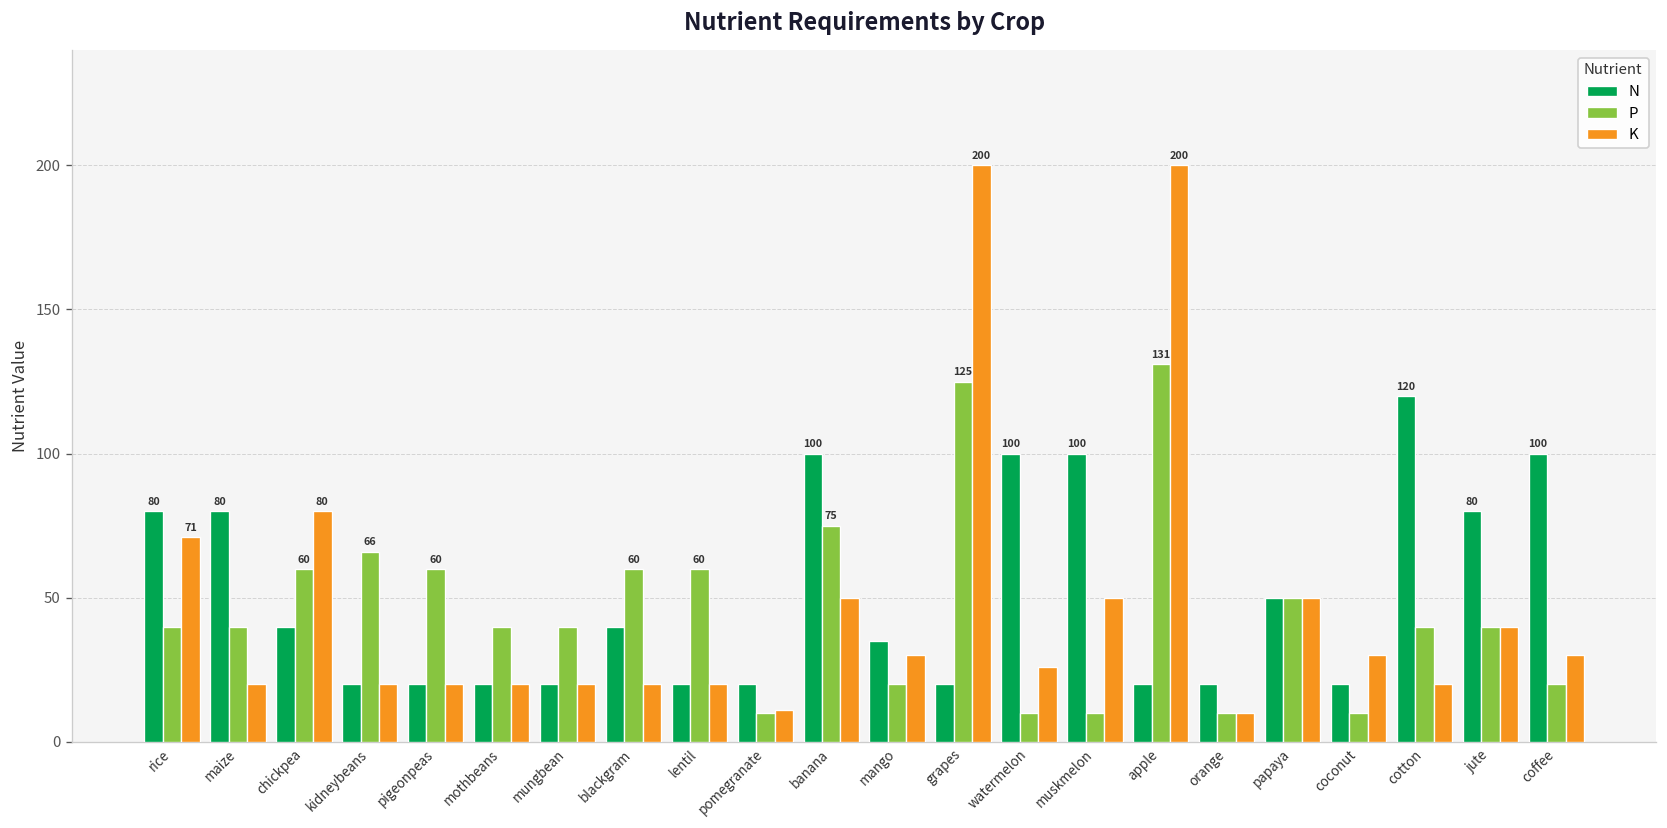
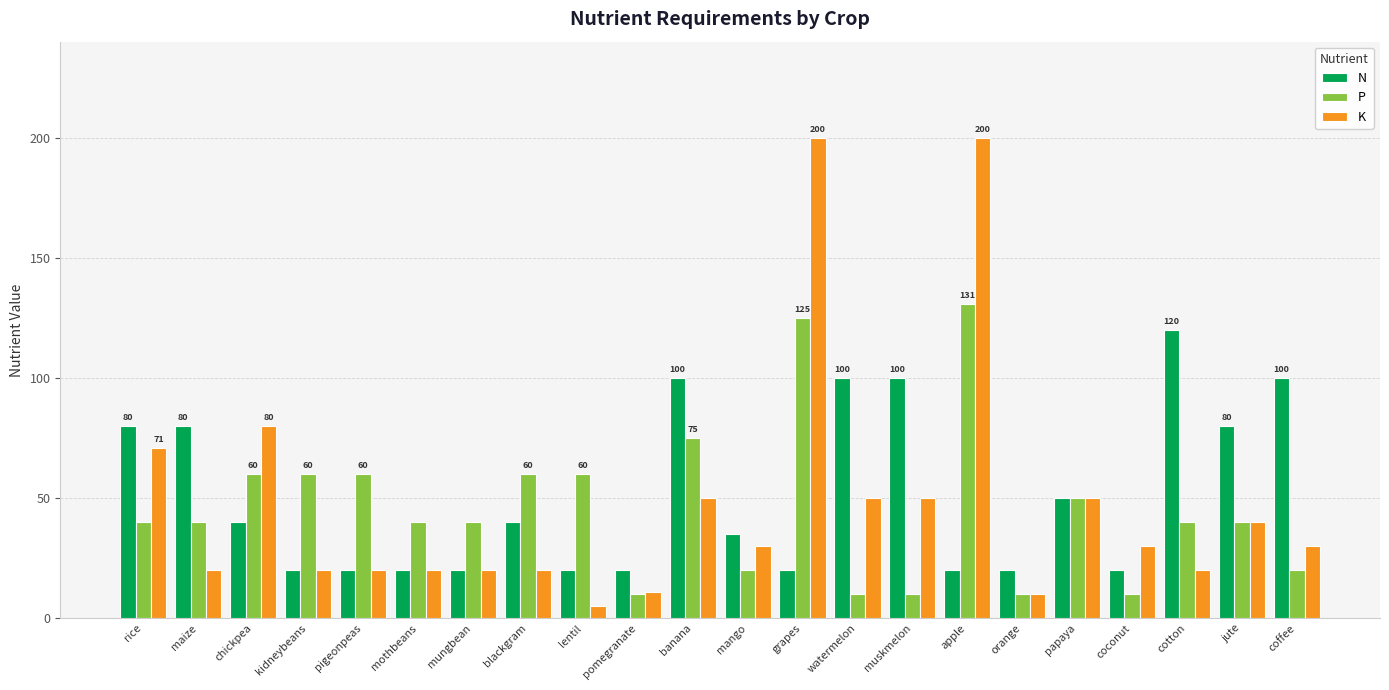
  {
    "N": {
      "rice": 80,
      "maize": 80,
      "banana": 100,
      "watermelon": 100,
      "muskmelon": 100,
      "cotton": 120,
      "jute": 80,
      "coffee": 100
    },
    "P": {
      "chickpea": 60,
-     "kidneybeans": 66,
+     "kidneybeans": 60,
      "pigeonpeas": 60,
      "blackgram": 60,
      "lentil": 60,
      "banana": 75,
      "grapes": 125,
      "apple": 131
    },
    "K": {
      "maize": 20,
      "kidneybeans": 20,
      "pigeonpeas": 20,
      "mothbeans": 20,
      "mungbean": 20,
      "blackgram": 20,
-     "lentil": 20,
+     "lentil": 5,
      "pomegranate": 11,
      "banana": 50,
      "mango": 30,
-     "watermelon": 26,
+     "watermelon": 50,
      "muskmelon": 50,
      "orange": 10,
      "papaya": 50,
      "coconut": 30,
      "cotton": 20,
      "jute": 40,
      "coffee": 30
    }
  }
